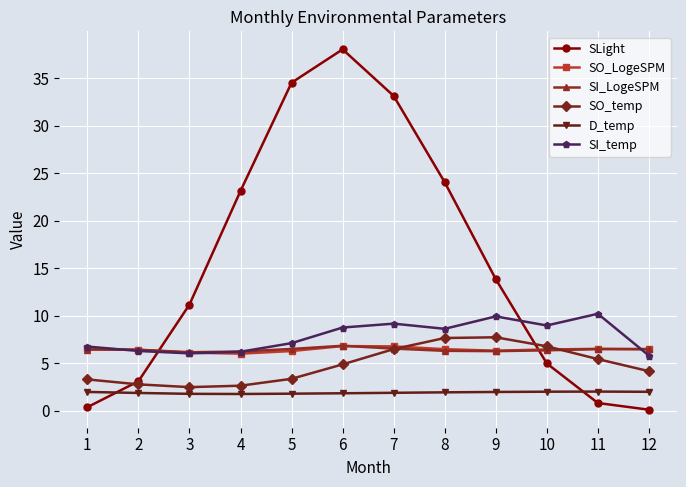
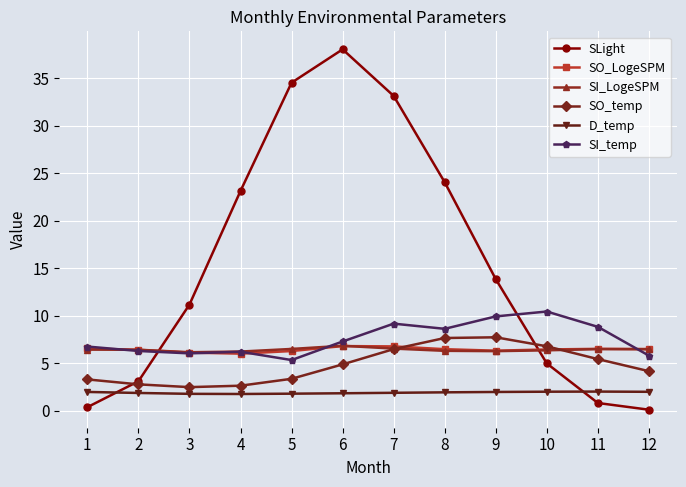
  {
    "SI_temp": {
-     "5": 7,
-     "6": 9,
+     "5": 5,
+     "6": 7,
      "7": 9,
      "8": 9,
      "9": 10,
-     "10": 9,
-     "11": 10,
+     "10": 10,
+     "11": 9,
      "12": 6
    }
  }
